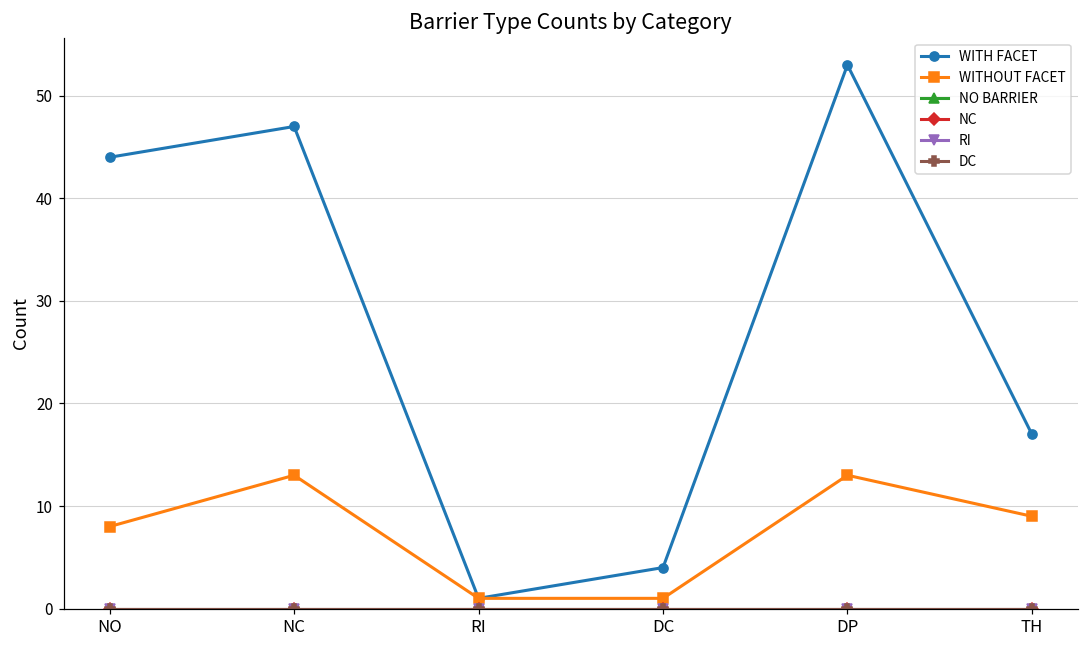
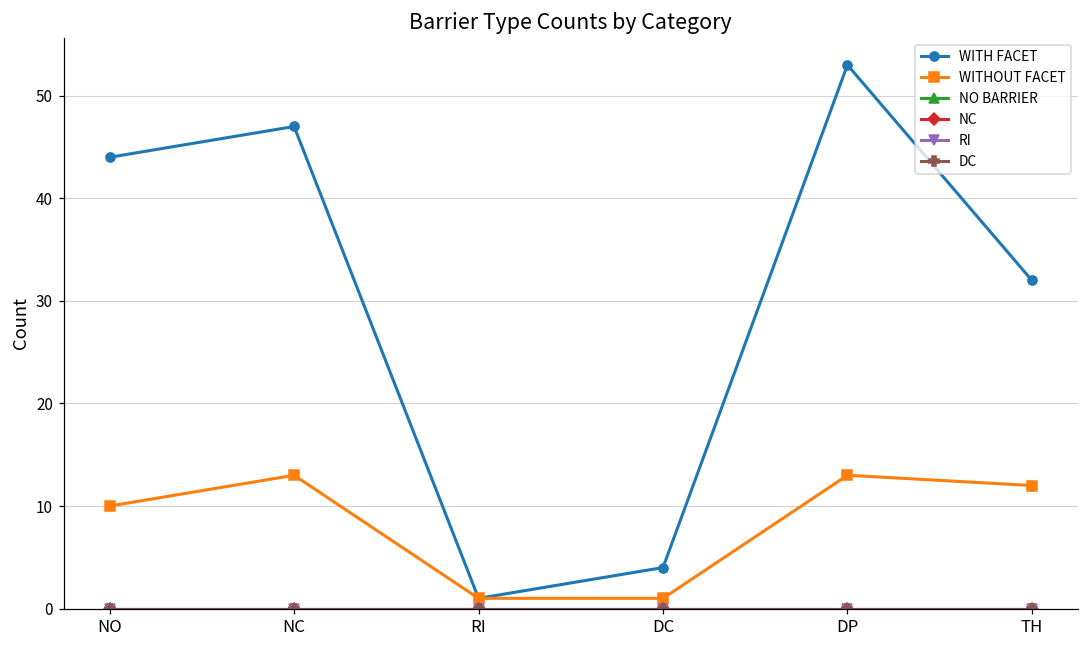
  {
    "WITH FACET": {
      "NO": 44,
      "NC": 47,
      "DC": 4,
      "DP": 53,
-     "TH": 17
+     "TH": 32
    },
    "WITHOUT FACET": {
-     "NO": 8,
+     "NO": 10,
      "NC": 13,
      "DC": 1,
      "DP": 13,
-     "TH": 9
+     "TH": 12
    },
    "DC": {
      "NO": 0,
      "NC": 0,
      "RI": 0,
      "DC": 0,
      "DP": 0,
      "TH": 0
    }
  }
